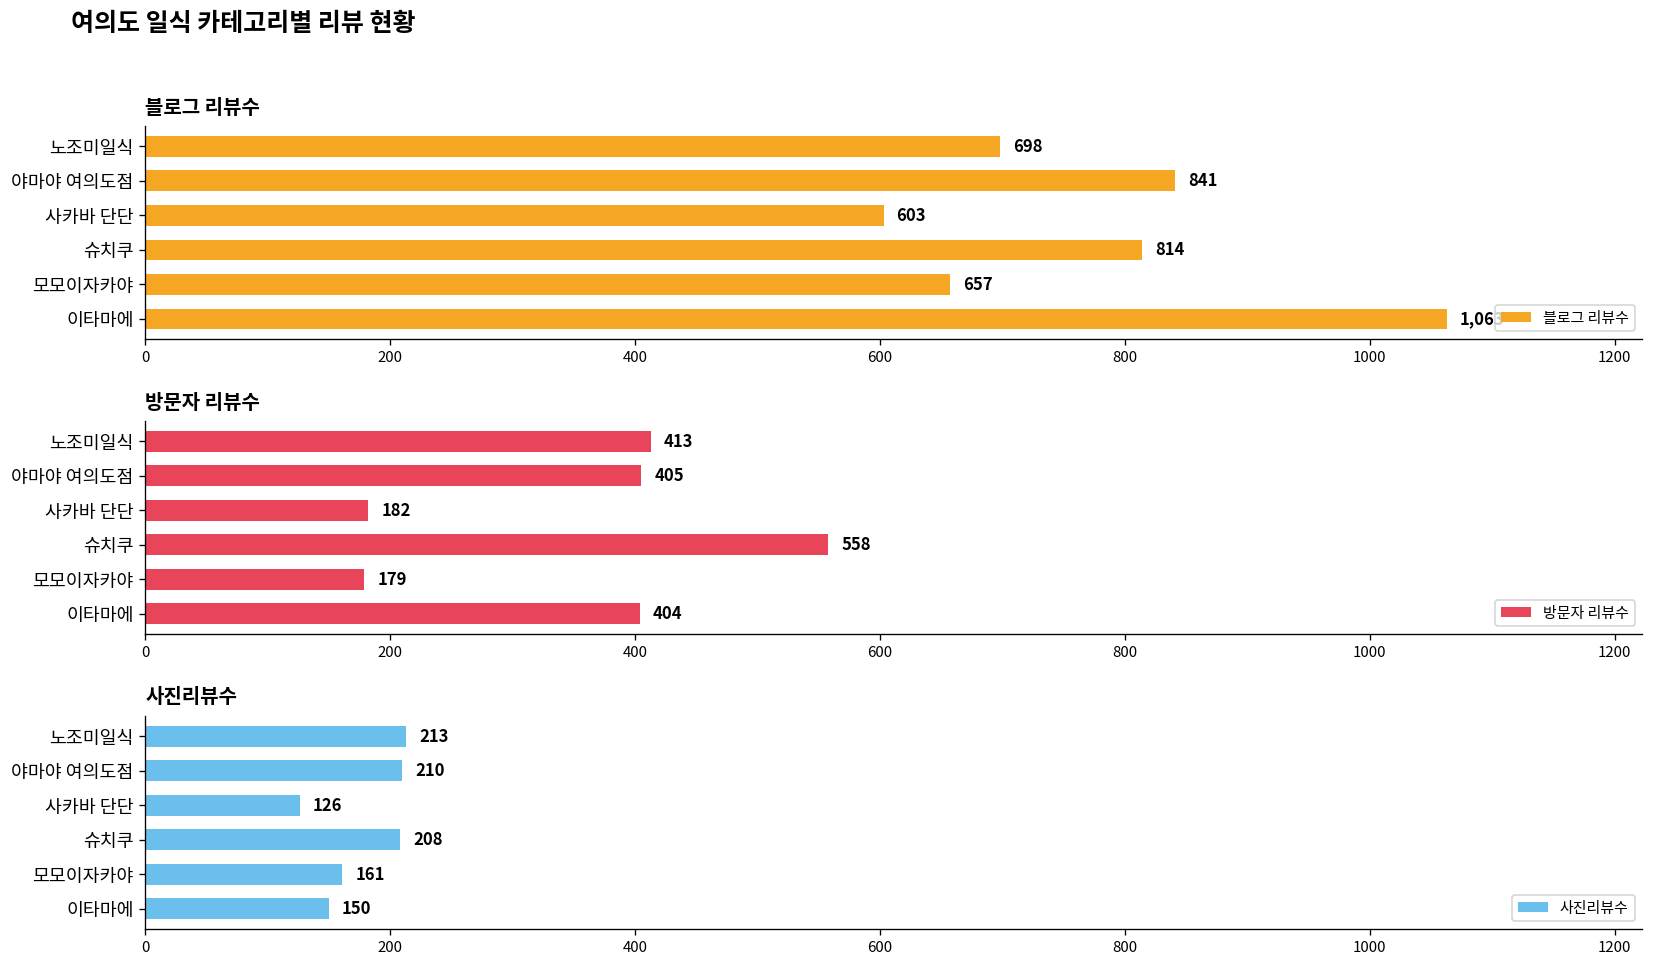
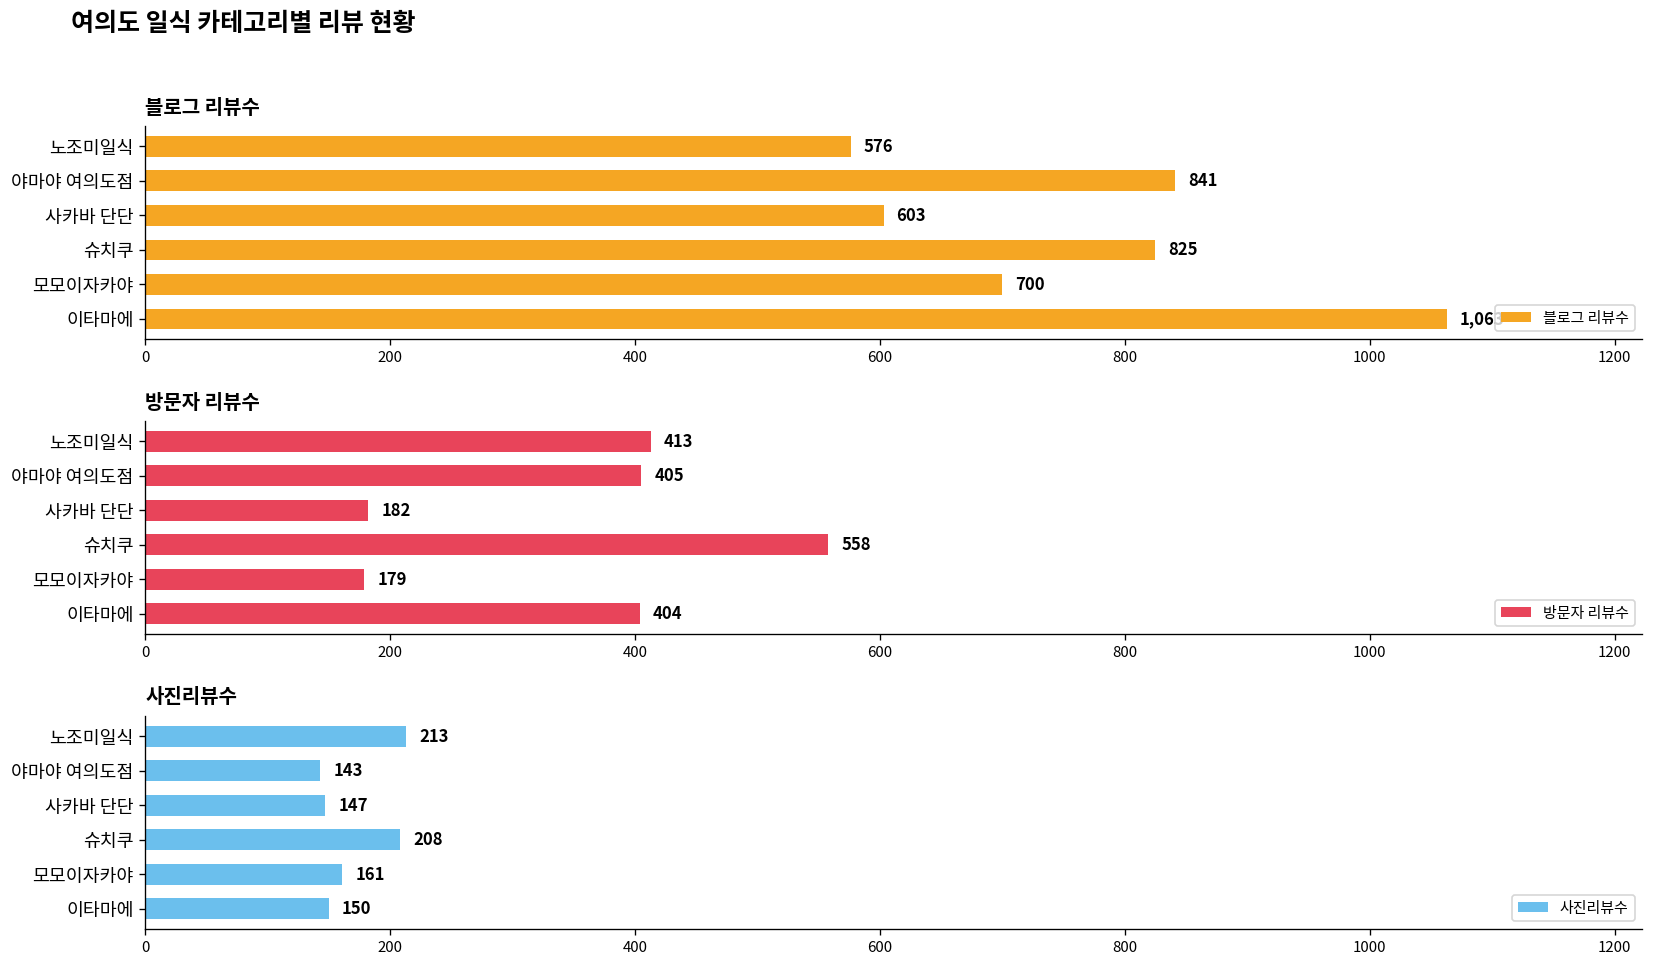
  {
    "블로그 리뷰수": {
-     "노조미일식": 698,
+     "노조미일식": 576,
      "야마야 여의도점": 841,
      "사카바 단단": 603,
-     "슈치쿠": 814,
-     "모모이자카야": 657
+     "슈치쿠": 825,
+     "모모이자카야": 700
    },
    "방문자 리뷰수": {
      "노조미일식": 413,
      "야마야 여의도점": 405,
      "사카바 단단": 182,
      "슈치쿠": 558,
      "모모이자카야": 179,
      "이타마에": 404
    },
    "사진리뷰수": {
      "노조미일식": 213,
-     "야마야 여의도점": 210,
-     "사카바 단단": 126,
+     "야마야 여의도점": 143,
+     "사카바 단단": 147,
      "슈치쿠": 208,
      "모모이자카야": 161,
      "이타마에": 150
    }
  }
